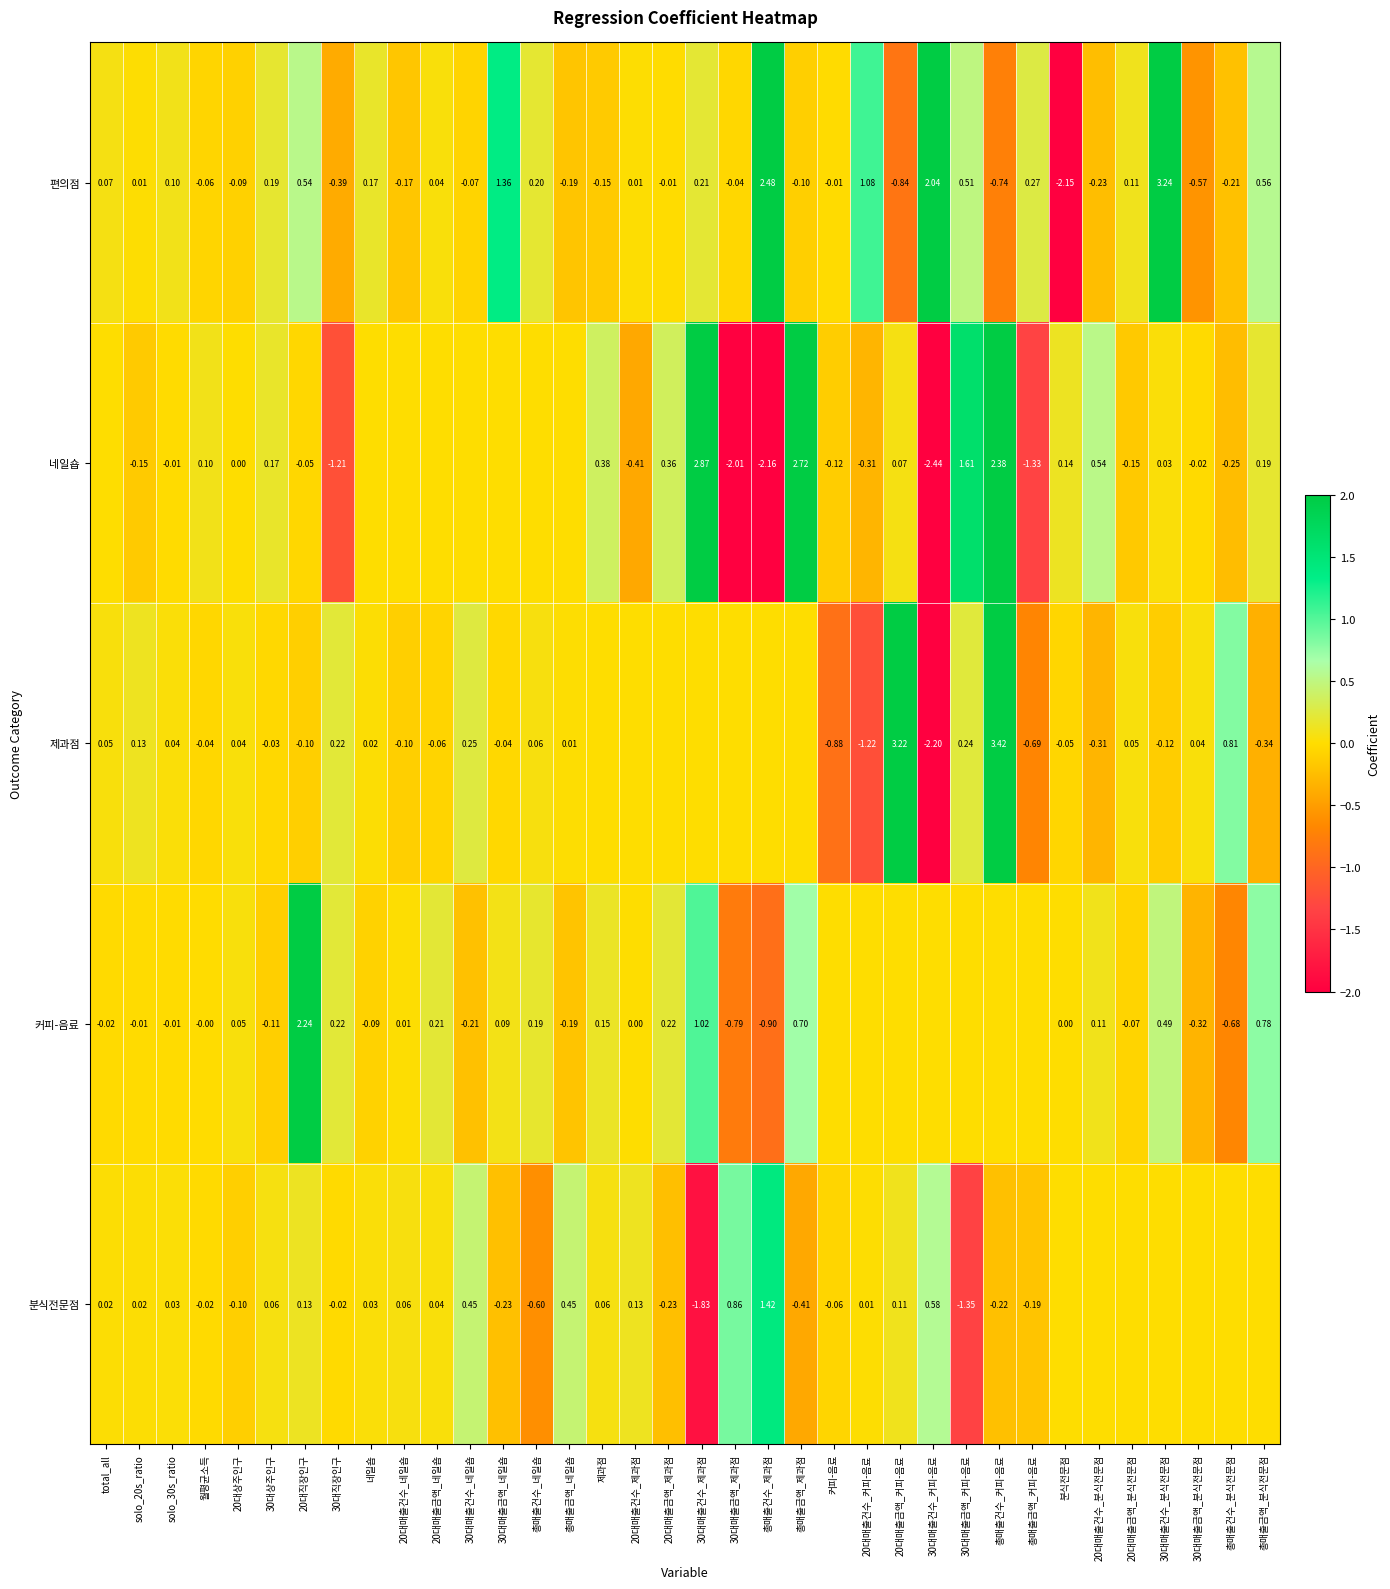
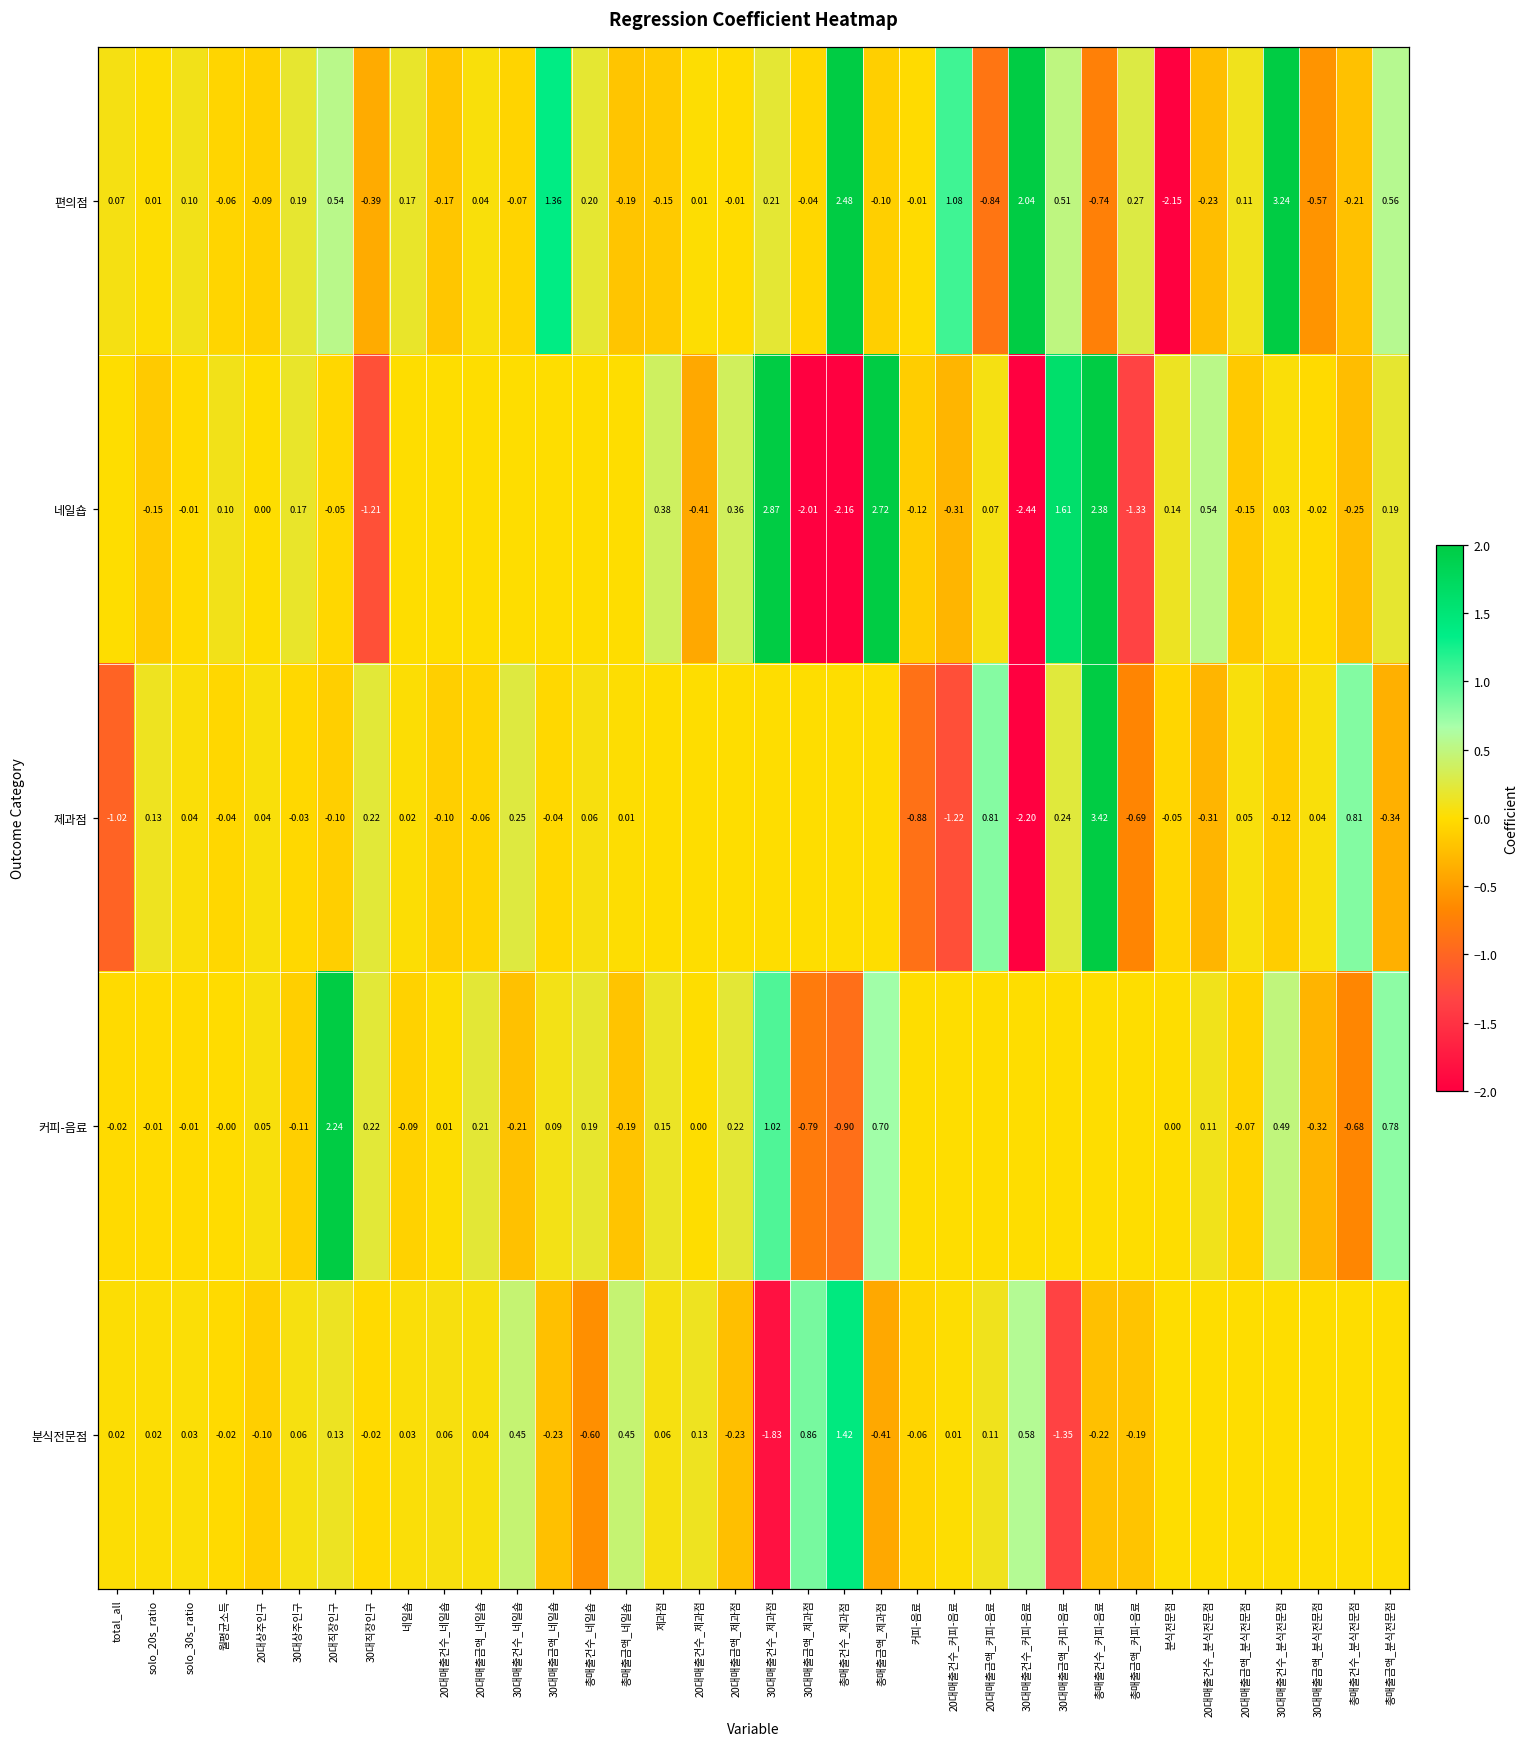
  {
    "편의점": {
      "total_all": 0.07,
      "solo_20s_ratio": 0.01,
      "solo_30s_ratio": 0.10,
      "월평균소득": -0.06,
      "20대상주인구": -0.09,
      "30대상주인구": 0.19,
      "20대직장인구": 0.54,
      "30대직장인구": -0.39,
      "네일숍": 0.17,
      "20대매출건수_네일숍": -0.17,
      "20대매출금액_네일숍": 0.04,
      "30대매출건수_네일숍": -0.07,
      "30대매출금액_네일숍": 1.36,
      "총매출건수_네일숍": 0.20,
      "총매출금액_네일숍": -0.19,
      "제과점": -0.15,
      "20대매출건수_제과점": 0.01,
      "20대매출금액_제과점": -0.01,
      "30대매출건수_제과점": 0.21,
      "30대매출금액_제과점": -0.04,
      "총매출건수_제과점": 2.48,
      "총매출금액_제과점": -0.10,
      "커피-음료": -0.01,
      "20대매출건수_커피-음료": 1.08,
      "20대매출금액_커피-음료": -0.84,
      "30대매출건수_커피-음료": 2.04,
      "30대매출금액_커피-음료": 0.51,
      "총매출건수_커피-음료": -0.74,
      "총매출금액_커피-음료": 0.27,
      "분식전문점": -2.15,
      "20대매출건수_분식전문점": -0.23,
      "20대매출금액_분식전문점": 0.11,
      "30대매출건수_분식전문점": 3.24,
      "30대매출금액_분식전문점": -0.57,
      "총매출건수_분식전문점": -0.21,
      "총매출금액_분식전문점": 0.56
    },
    "네일숍": {
      "solo_20s_ratio": -0.15,
      "solo_30s_ratio": -0.01,
      "월평균소득": 0.10,
      "20대상주인구": 0.00,
      "30대상주인구": 0.17,
      "20대직장인구": -0.05,
      "30대직장인구": -1.21,
      "제과점": 0.38,
      "20대매출건수_제과점": -0.41,
      "20대매출금액_제과점": 0.36,
      "30대매출건수_제과점": 2.87,
      "30대매출금액_제과점": -2.01,
      "총매출건수_제과점": -2.16,
      "총매출금액_제과점": 2.72,
      "커피-음료": -0.12,
      "20대매출건수_커피-음료": -0.31,
      "20대매출금액_커피-음료": 0.07,
      "30대매출건수_커피-음료": -2.44,
      "30대매출금액_커피-음료": 1.61,
      "총매출건수_커피-음료": 2.38,
      "총매출금액_커피-음료": -1.33,
      "분식전문점": 0.14,
      "20대매출건수_분식전문점": 0.54,
      "20대매출금액_분식전문점": -0.15,
      "30대매출건수_분식전문점": 0.03,
      "30대매출금액_분식전문점": -0.02,
      "총매출건수_분식전문점": -0.25,
      "총매출금액_분식전문점": 0.19
    },
    "제과점": {
-     "total_all": 0.05,
+     "total_all": -1.02,
      "solo_20s_ratio": 0.13,
      "solo_30s_ratio": 0.04,
      "월평균소득": -0.04,
      "20대상주인구": 0.04,
      "30대상주인구": -0.03,
      "20대직장인구": -0.10,
      "30대직장인구": 0.22,
      "네일숍": 0.02,
      "20대매출건수_네일숍": -0.10,
      "20대매출금액_네일숍": -0.06,
      "30대매출건수_네일숍": 0.25,
      "30대매출금액_네일숍": -0.04,
      "총매출건수_네일숍": 0.06,
      "총매출금액_네일숍": 0.01,
      "커피-음료": -0.88,
      "20대매출건수_커피-음료": -1.22,
-     "20대매출금액_커피-음료": 3.22,
+     "20대매출금액_커피-음료": 0.81,
      "30대매출건수_커피-음료": -2.20,
      "30대매출금액_커피-음료": 0.24,
      "총매출건수_커피-음료": 3.42,
      "총매출금액_커피-음료": -0.69,
      "분식전문점": -0.05,
      "20대매출건수_분식전문점": -0.31,
      "20대매출금액_분식전문점": 0.05,
      "30대매출건수_분식전문점": -0.12,
      "30대매출금액_분식전문점": 0.04,
      "총매출건수_분식전문점": 0.81,
      "총매출금액_분식전문점": -0.34
    },
    "커피-음료": {
      "total_all": -0.02,
      "solo_20s_ratio": -0.01,
      "solo_30s_ratio": -0.01,
      "월평균소득": -0.00,
      "20대상주인구": 0.05,
      "30대상주인구": -0.11,
      "20대직장인구": 2.24,
      "30대직장인구": 0.22,
      "네일숍": -0.09,
      "20대매출건수_네일숍": 0.01,
      "20대매출금액_네일숍": 0.21,
      "30대매출건수_네일숍": -0.21,
      "30대매출금액_네일숍": 0.09,
      "총매출건수_네일숍": 0.19,
      "총매출금액_네일숍": -0.19,
      "제과점": 0.15,
      "20대매출건수_제과점": 0.00,
      "20대매출금액_제과점": 0.22,
      "30대매출건수_제과점": 1.02,
      "30대매출금액_제과점": -0.79,
      "총매출건수_제과점": -0.90,
      "총매출금액_제과점": 0.70,
      "분식전문점": 0.00,
      "20대매출건수_분식전문점": 0.11,
      "20대매출금액_분식전문점": -0.07,
      "30대매출건수_분식전문점": 0.49,
      "30대매출금액_분식전문점": -0.32,
      "총매출건수_분식전문점": -0.68,
      "총매출금액_분식전문점": 0.78
    },
    "분식전문점": {
      "total_all": 0.02,
      "solo_20s_ratio": 0.02,
      "solo_30s_ratio": 0.03,
      "월평균소득": -0.02,
      "20대상주인구": -0.10,
      "30대상주인구": 0.06,
      "20대직장인구": 0.13,
      "30대직장인구": -0.02,
      "네일숍": 0.03,
      "20대매출건수_네일숍": 0.06,
      "20대매출금액_네일숍": 0.04,
      "30대매출건수_네일숍": 0.45,
      "30대매출금액_네일숍": -0.23,
      "총매출건수_네일숍": -0.60,
      "총매출금액_네일숍": 0.45,
      "제과점": 0.06,
      "20대매출건수_제과점": 0.13,
      "20대매출금액_제과점": -0.23,
      "30대매출건수_제과점": -1.83,
      "30대매출금액_제과점": 0.86,
      "총매출건수_제과점": 1.42,
      "총매출금액_제과점": -0.41,
      "커피-음료": -0.06,
      "20대매출건수_커피-음료": 0.01,
      "20대매출금액_커피-음료": 0.11,
      "30대매출건수_커피-음료": 0.58,
      "30대매출금액_커피-음료": -1.35,
      "총매출건수_커피-음료": -0.22,
      "총매출금액_커피-음료": -0.19
    }
  }
